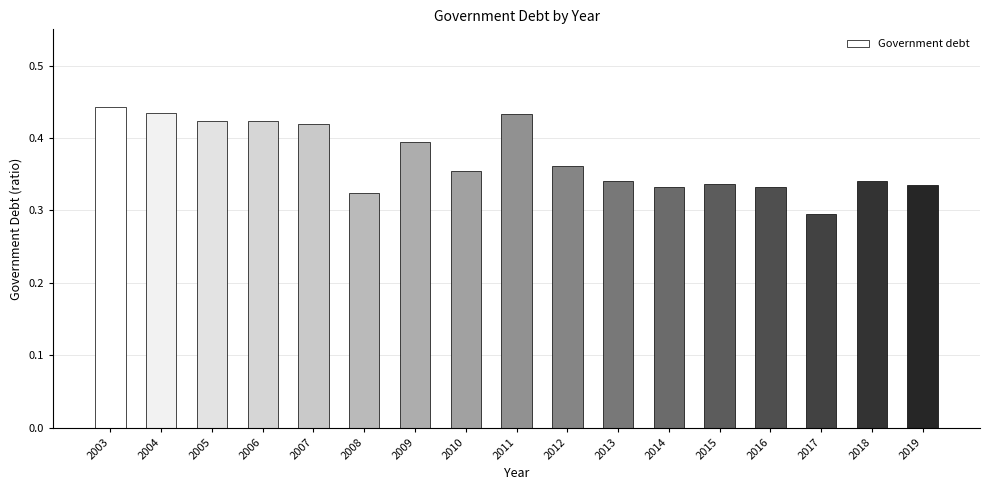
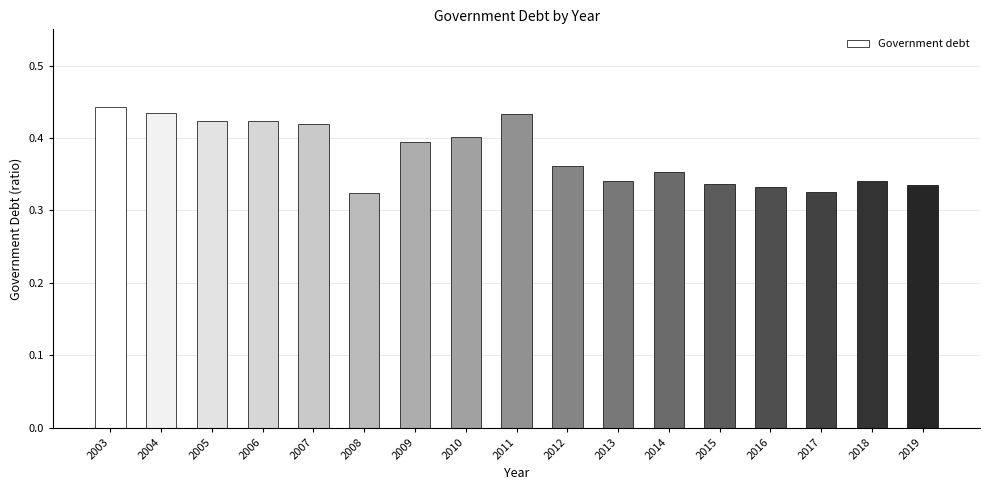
  {
    "2003": 0.44,
    "2004": 0.44,
    "2005": 0.42,
    "2006": 0.42,
    "2007": 0.42,
    "2008": 0.32,
    "2009": 0.40,
-   "2010": 0.36,
+   "2010": 0.40,
    "2011": 0.43,
    "2012": 0.36,
    "2013": 0.34,
-   "2014": 0.33,
+   "2014": 0.35,
    "2015": 0.34,
    "2016": 0.33,
-   "2017": 0.30,
+   "2017": 0.33,
    "2018": 0.34,
    "2019": 0.34
  }
